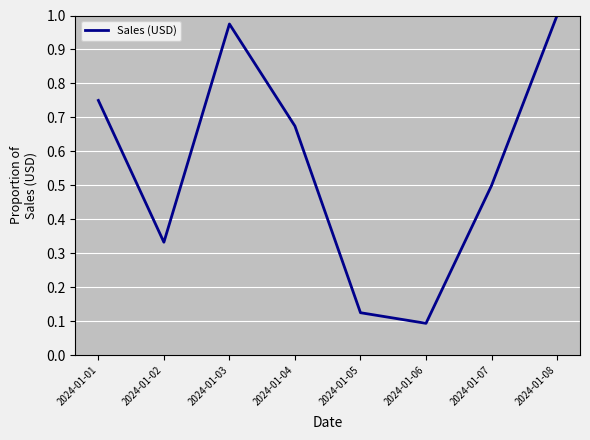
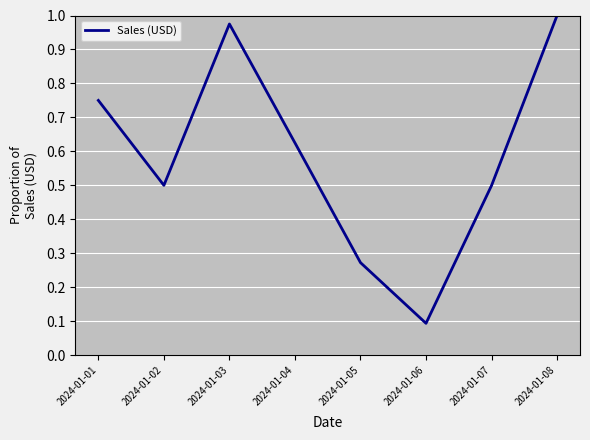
  {
    "2024-01-01": 0.75,
-   "2024-01-02": 0.33,
+   "2024-01-02": 0.50,
    "2024-01-03": 0.98,
-   "2024-01-04": 0.67,
-   "2024-01-05": 0.13,
+   "2024-01-04": 0.63,
+   "2024-01-05": 0.27,
    "2024-01-06": 0.09,
    "2024-01-07": 0.50,
    "2024-01-08": 1.00
  }
